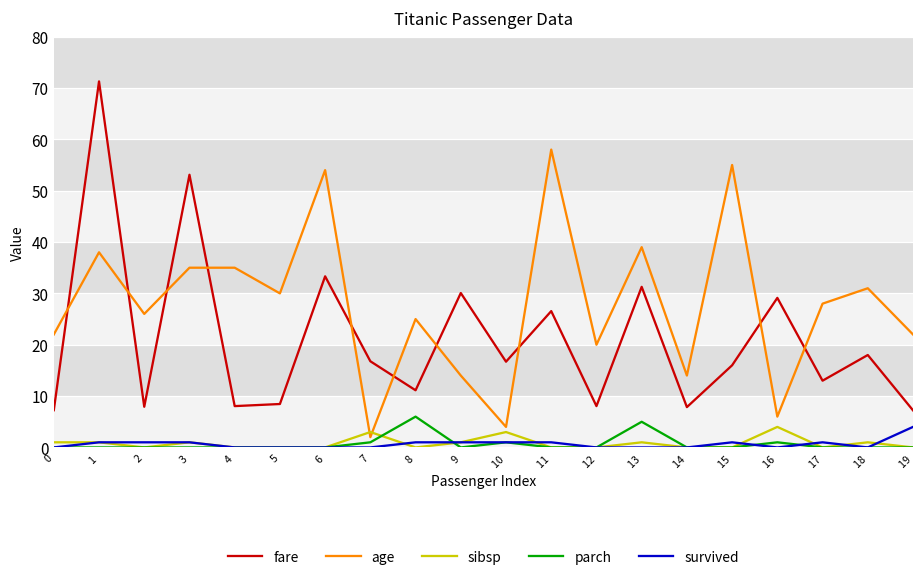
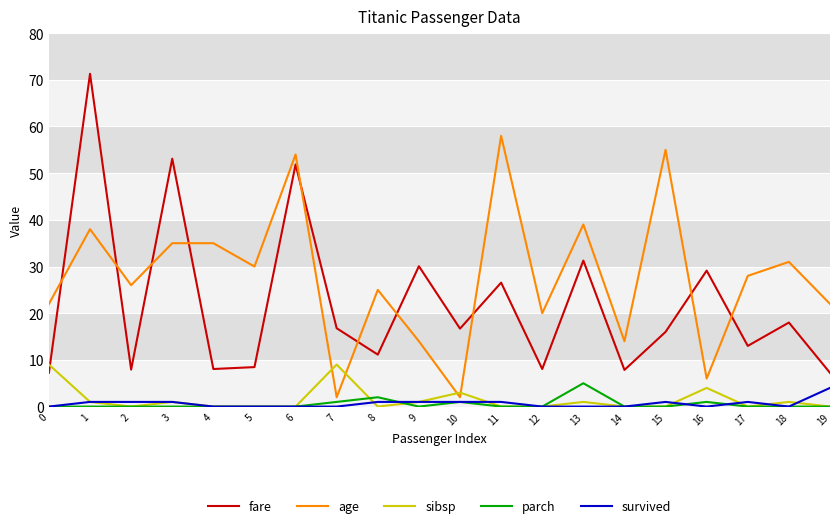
  {
    "fare": {
      "0": 7,
      "1": 71,
      "2": 8,
      "3": 53,
      "4": 8,
      "5": 8,
-     "6": 33,
+     "6": 52,
      "7": 17,
      "8": 11,
      "9": 30,
      "10": 17,
      "11": 27,
      "12": 8,
      "13": 31,
      "14": 8,
      "15": 16,
      "16": 29,
      "17": 13,
      "18": 18,
      "19": 7
    },
    "age": {
      "0": 22,
      "1": 38,
      "2": 26,
      "3": 35,
      "4": 35,
      "5": 30,
      "6": 54,
      "7": 2,
      "8": 25,
      "9": 14,
-     "10": 4,
+     "10": 2,
      "11": 58,
      "12": 20,
      "13": 39,
      "14": 14,
      "15": 55,
      "16": 6,
      "17": 28,
      "18": 31,
      "19": 22
    },
    "sibsp": {
-     "0": 1,
-     "7": 3,
+     "0": 9,
+     "7": 9,
      "8": 0,
      "10": 3,
      "13": 1,
      "16": 4,
      "18": 1
    },
    "parch": {
      "1": 0,
      "3": 0,
      "7": 1,
-     "8": 6,
+     "8": 2,
      "9": 0,
      "13": 5,
      "16": 1
    },
    "survived": {
      "2": 1,
      "7": 0,
      "8": 1,
      "11": 1,
      "13": 0,
      "15": 1,
      "16": 0,
      "17": 1,
      "19": 4
    }
  }
